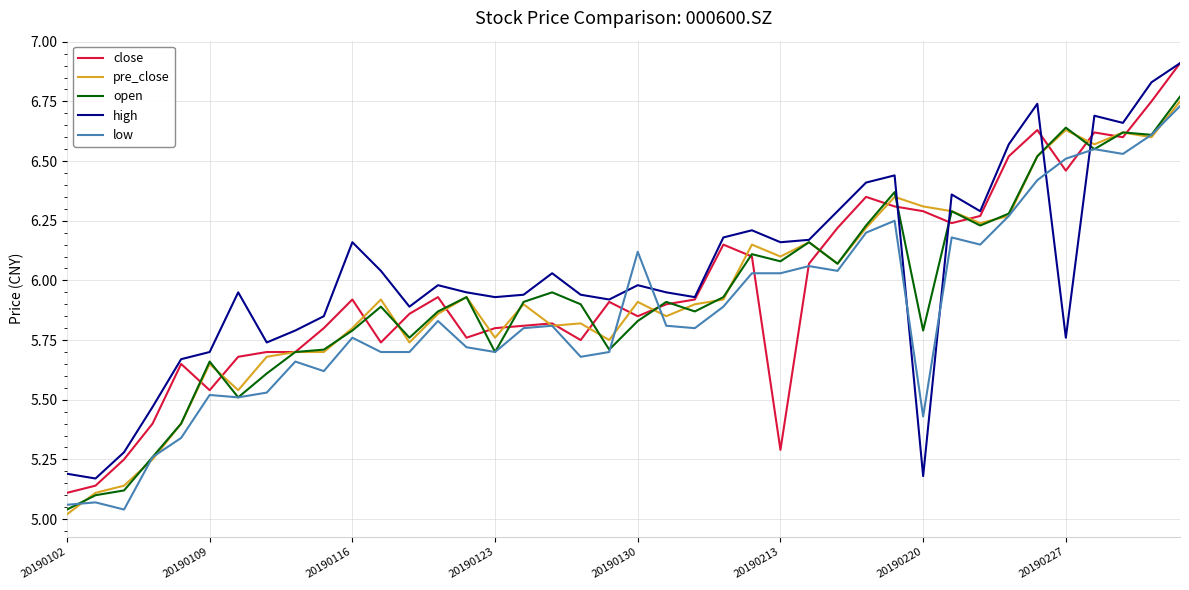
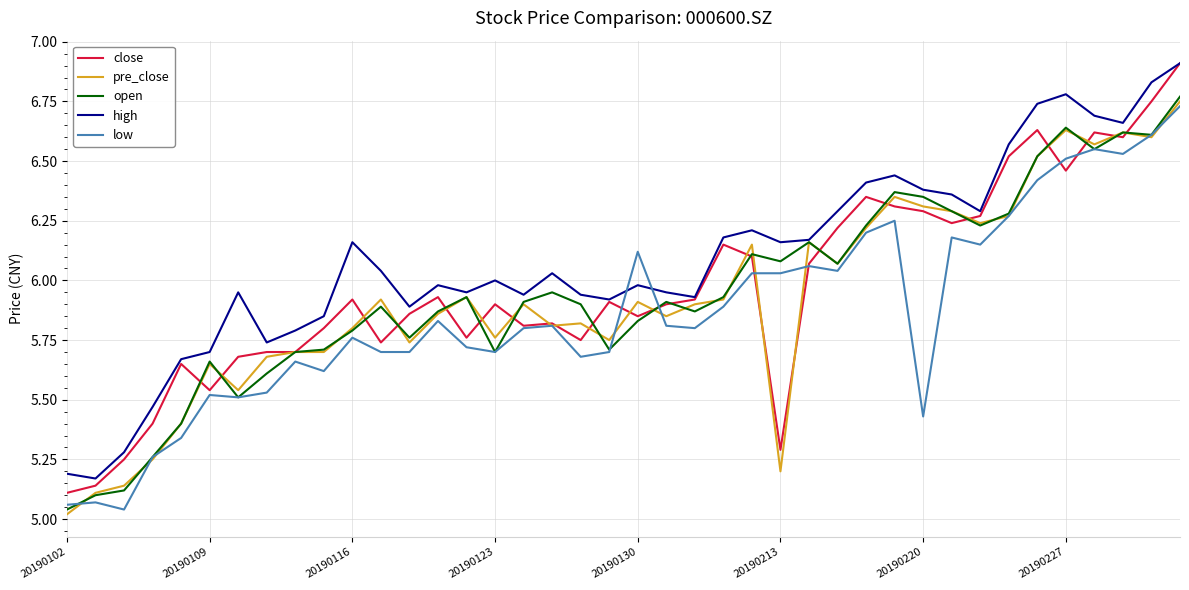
  {
    "close": {
      "20190102": 5.1,
      "20190109": 5.54,
      "20190116": 5.92,
-     "20190123": 5.8,
+     "20190123": 5.9,
      "20190130": 5.85,
      "20190213": 5.3,
      "20190220": 6.3,
      "20190227": 6.46
    },
    "pre_close": {
      "20190102": 5.02,
      "20190123": 5.76,
      "20190130": 5.9,
-     "20190213": 6.1,
+     "20190213": 5.2,
      "20190220": 6.3
    },
    "open": {
      "20190102": 5.04,
      "20190130": 5.83,
      "20190213": 6.08,
-     "20190220": 5.79
+     "20190220": 6.35
    },
    "high": {
      "20190102": 5.19,
      "20190109": 5.70,
      "20190116": 6.16,
-     "20190123": 5.93,
+     "20190123": 6.00,
      "20190130": 5.98,
      "20190213": 6.16,
-     "20190220": 5.18,
-     "20190227": 5.76
+     "20190220": 6.38,
+     "20190227": 6.78
    },
    "low": {
      "20190102": 5.06,
      "20190109": 5.52,
      "20190116": 5.76,
      "20190130": 6.12,
      "20190213": 6.03,
      "20190220": 5.43,
      "20190227": 6.51
    }
  }
